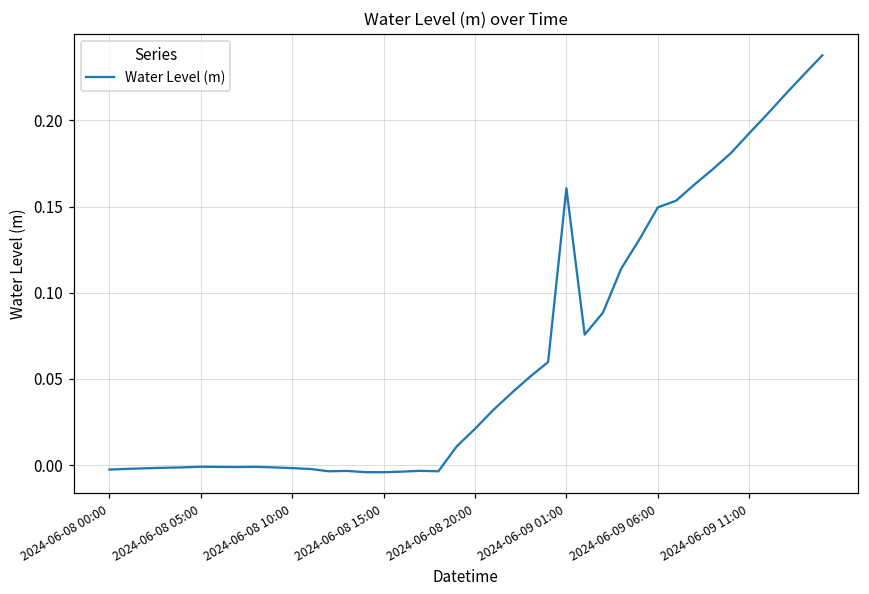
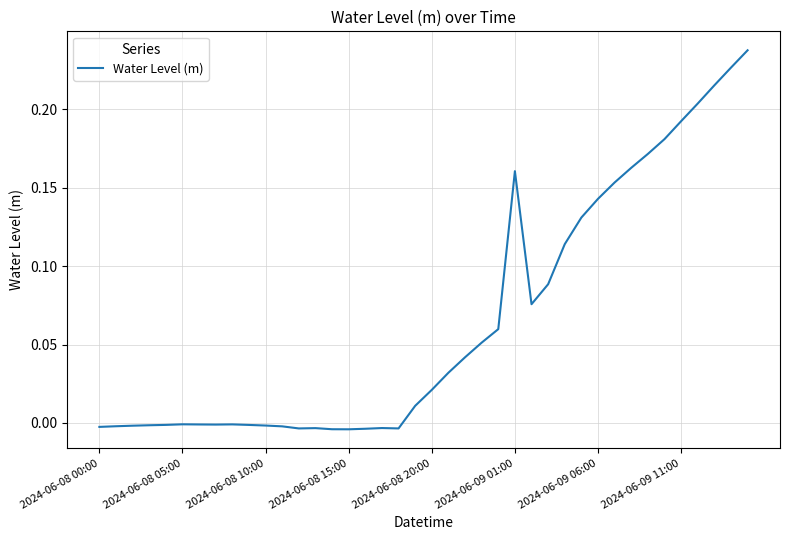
  {
    "2024-06-08 00:00": -0.003,
    "2024-06-08 05:00": -0.001,
    "2024-06-08 10:00": -0.002,
    "2024-06-08 15:00": -0.004,
    "2024-06-08 20:00": 0.021,
    "2024-06-09 01:00": 0.161,
-   "2024-06-09 06:00": 0.150,
+   "2024-06-09 06:00": 0.143,
    "2024-06-09 11:00": 0.192
  }
